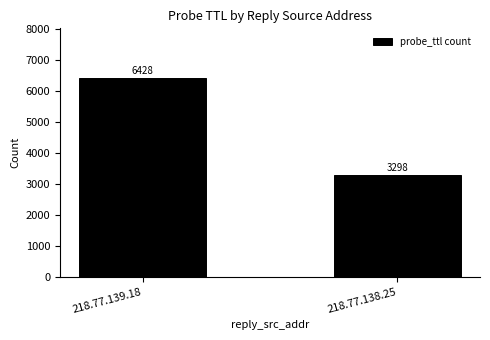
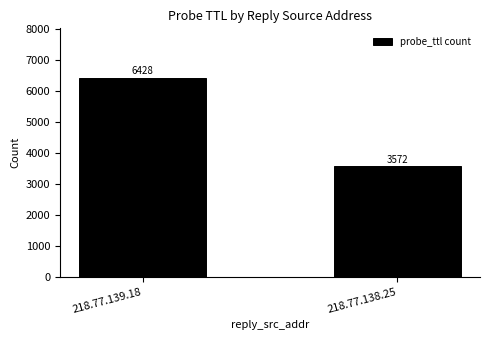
  {
    "218.77.139.18": 6428,
-   "218.77.138.25": 3298
+   "218.77.138.25": 3572
  }
